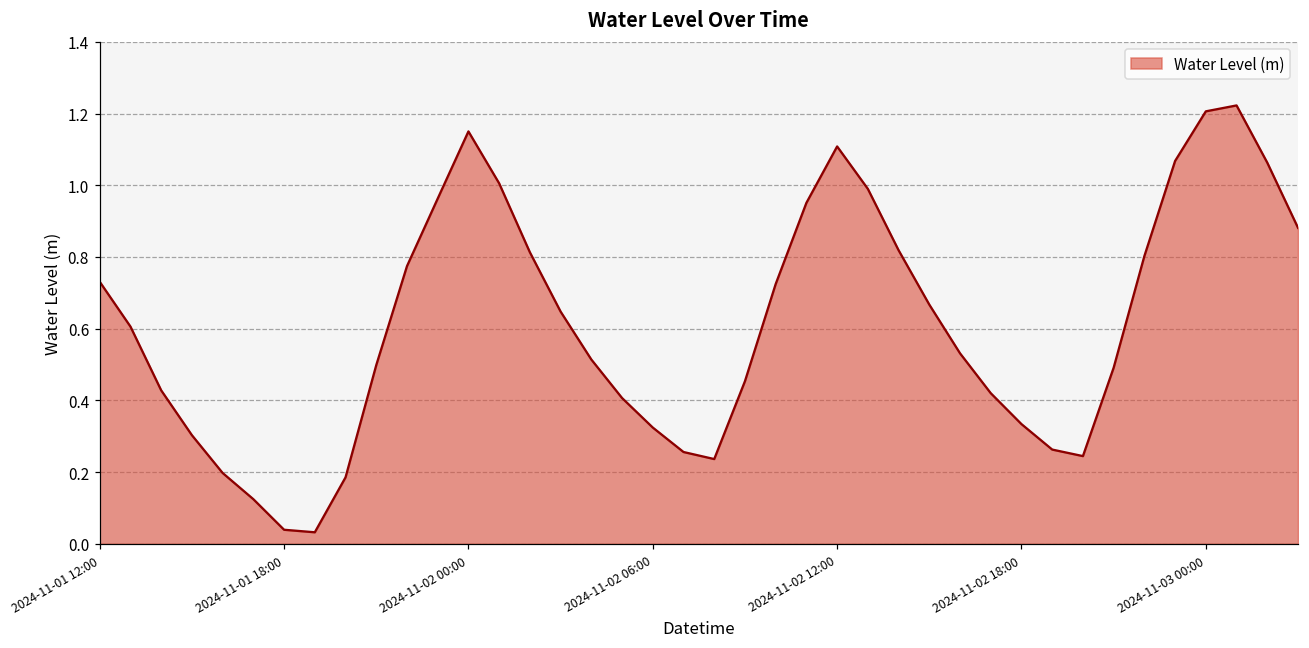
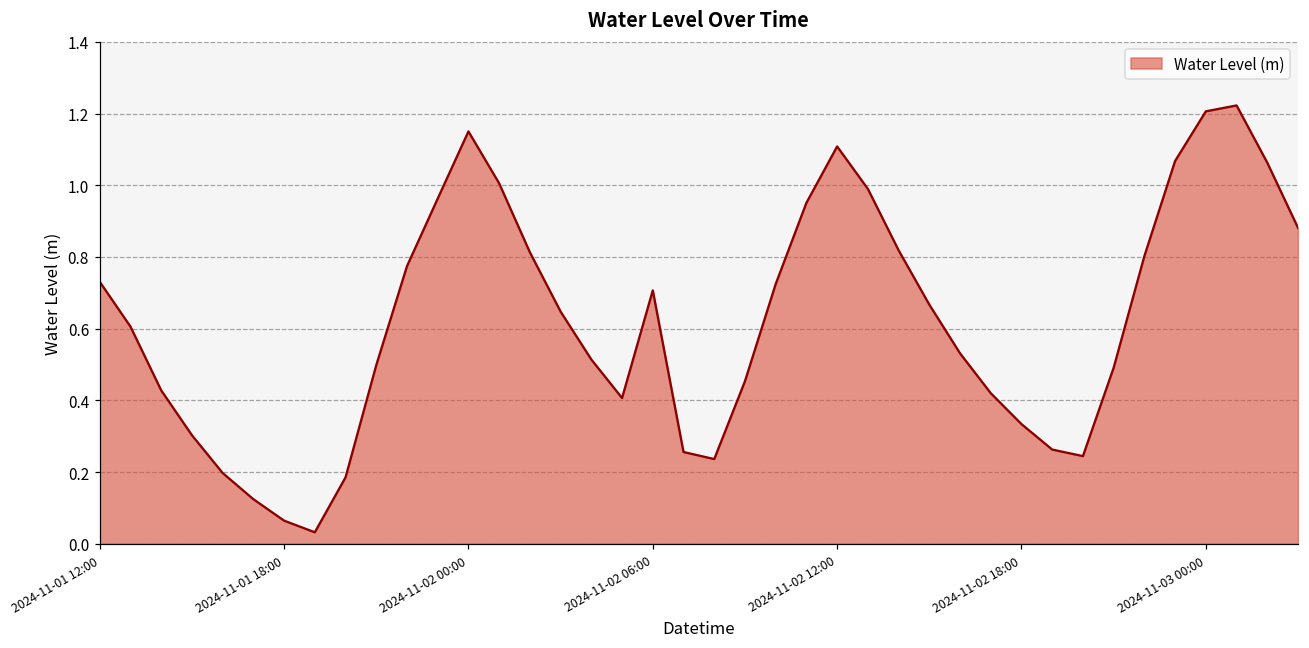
  {
    "2024-11-01 12:00": 0.73,
-   "2024-11-01 18:00": 0.04,
+   "2024-11-01 18:00": 0.06,
    "2024-11-02 00:00": 1.15,
-   "2024-11-02 06:00": 0.32,
+   "2024-11-02 06:00": 0.71,
    "2024-11-02 12:00": 1.11,
    "2024-11-02 18:00": 0.33,
    "2024-11-03 00:00": 1.21
  }
